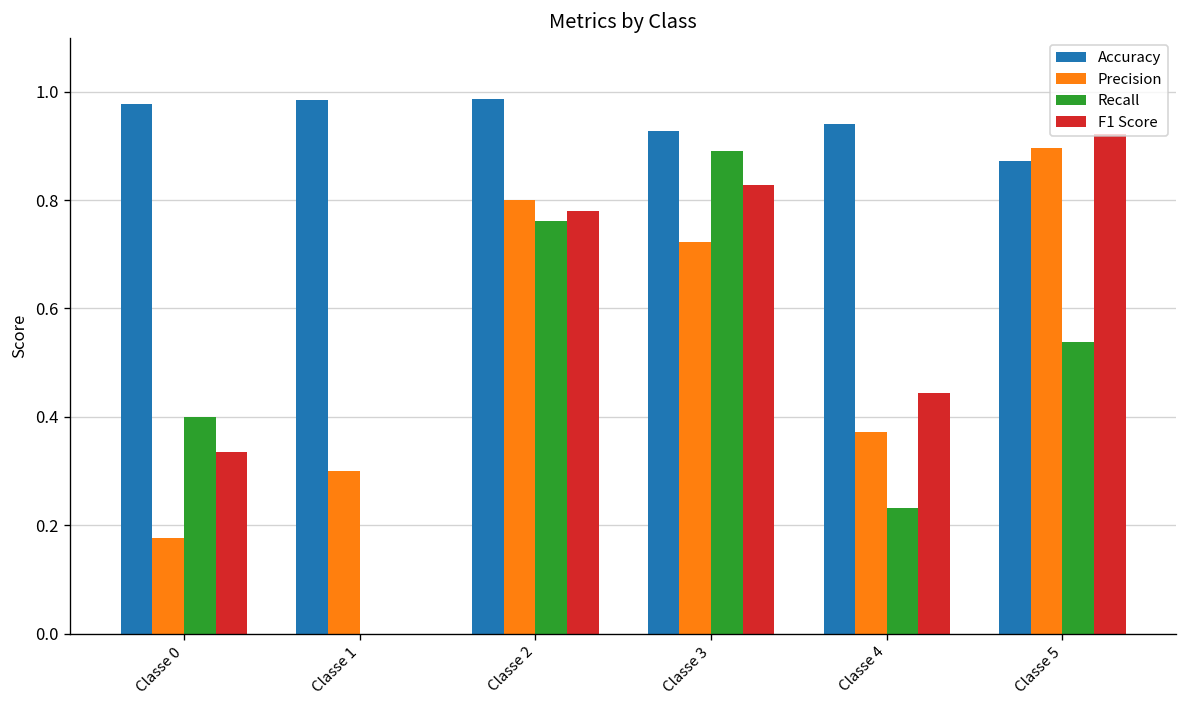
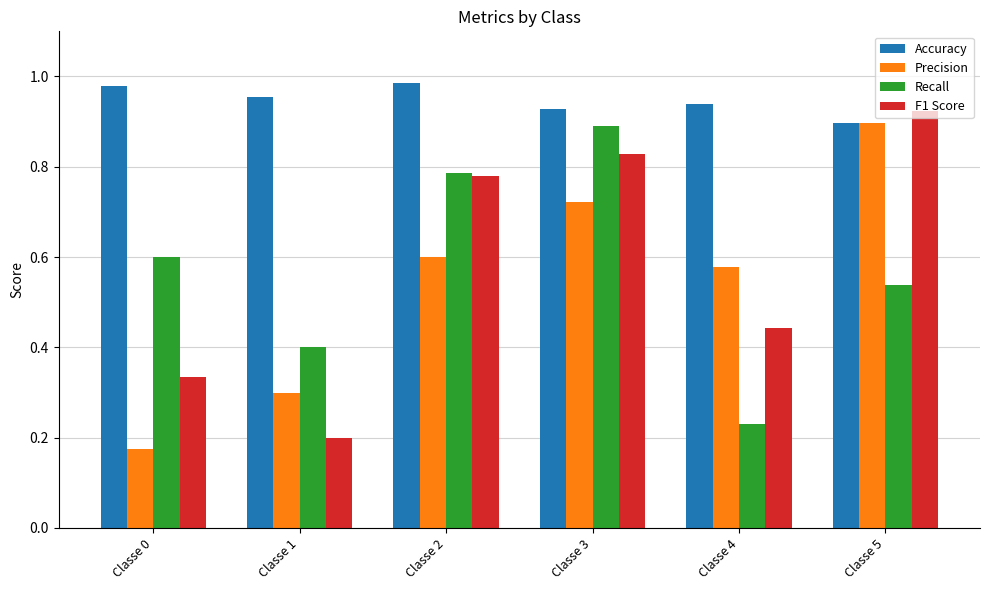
  {
    "Accuracy": {
      "Classe 0": 0.98,
-     "Classe 1": 0.98,
+     "Classe 1": 0.95,
      "Classe 2": 0.99,
      "Classe 3": 0.93,
      "Classe 4": 0.94,
-     "Classe 5": 0.87
+     "Classe 5": 0.90
    },
    "Precision": {
      "Classe 0": 0.18,
      "Classe 1": 0.30,
-     "Classe 2": 0.8,
+     "Classe 2": 0.6,
      "Classe 3": 0.72,
-     "Classe 4": 0.37,
+     "Classe 4": 0.58,
      "Classe 5": 0.90
    },
    "Recall": {
-     "Classe 0": 0.4,
-     "Classe 1": 0.0,
-     "Classe 2": 0.76,
+     "Classe 0": 0.6,
+     "Classe 1": 0.4,
+     "Classe 2": 0.79,
      "Classe 3": 0.89,
      "Classe 4": 0.23,
      "Classe 5": 0.54
    },
    "F1 Score": {
      "Classe 0": 0.33,
-     "Classe 1": 0.0,
+     "Classe 1": 0.2,
      "Classe 2": 0.78,
      "Classe 3": 0.83,
      "Classe 4": 0.44
    }
  }
